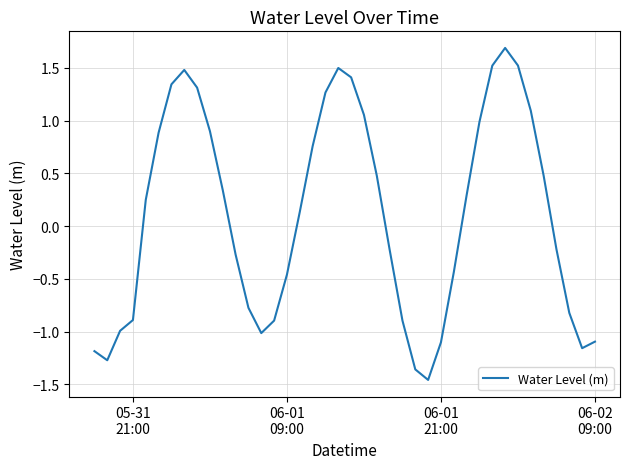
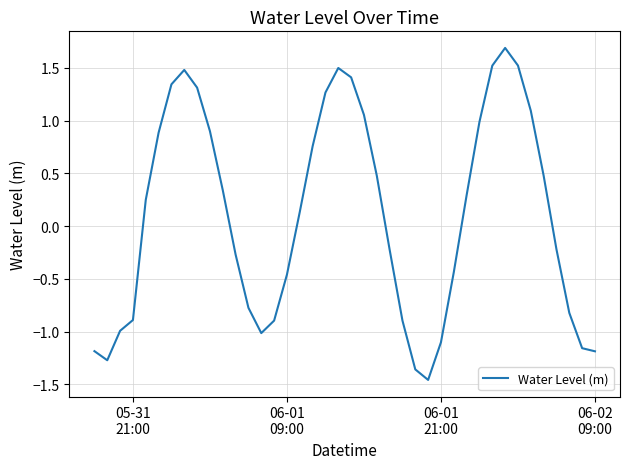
  {
    "05-31 21:00": -0.89,
    "06-01 09:00": -0.46,
    "06-01 21:00": -1.10,
-   "06-02 09:00": -1.09
+   "06-02 09:00": -1.19
  }
